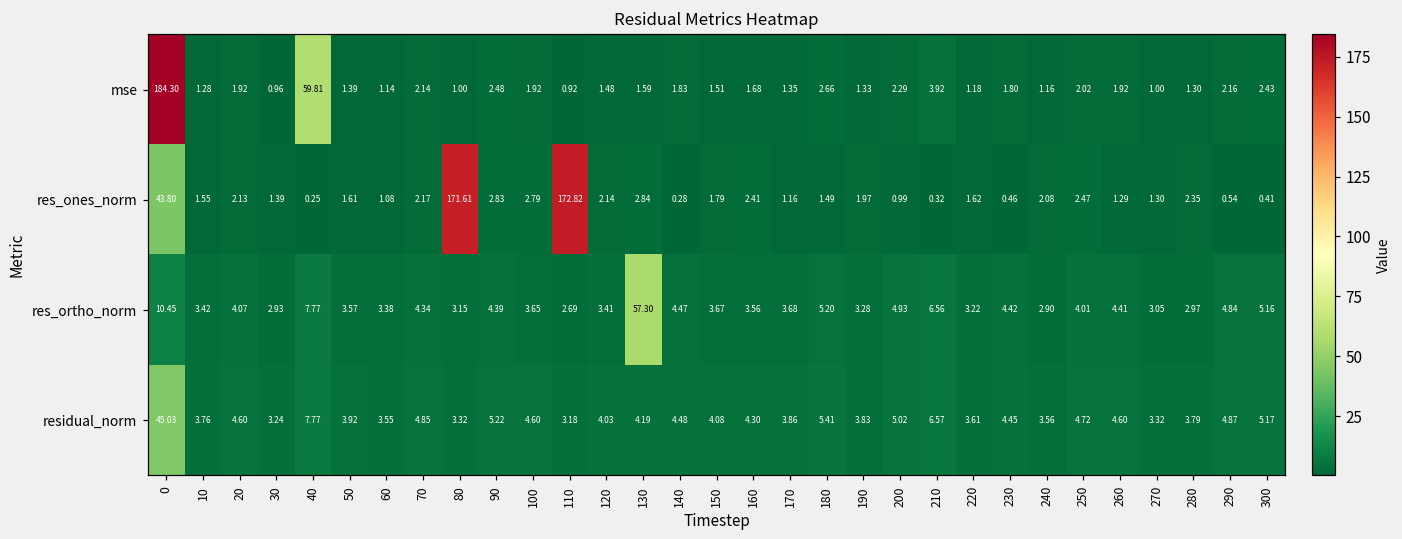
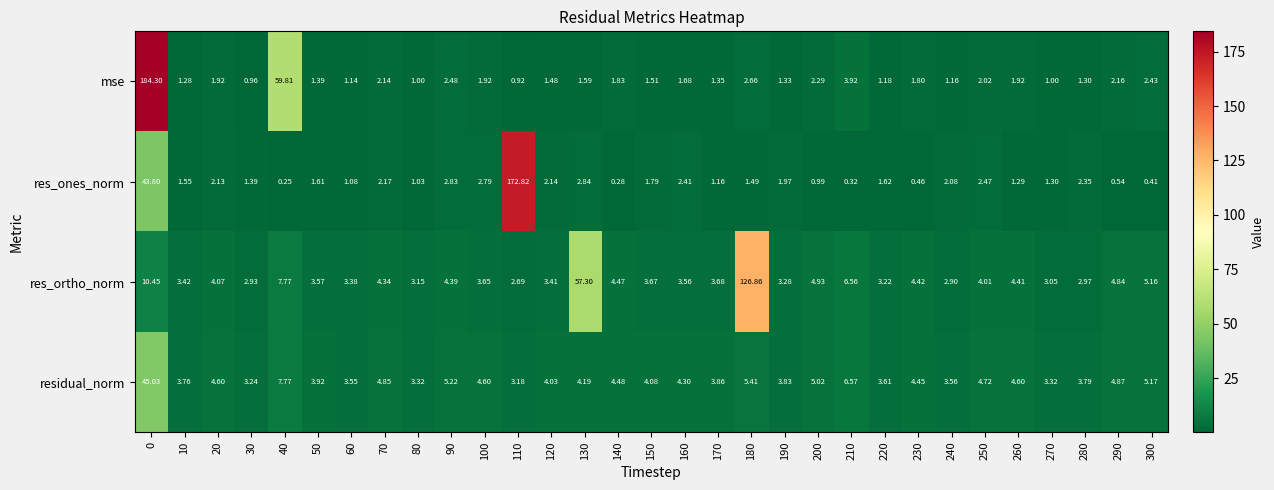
  {
    "mse": {
      "0": 184.30,
      "10": 1.28,
      "20": 1.92,
      "30": 0.96,
      "40": 59.81,
      "50": 1.39,
      "60": 1.14,
      "70": 2.14,
      "80": 1.00,
      "90": 2.48,
      "100": 1.92,
      "110": 0.92,
      "120": 1.48,
      "130": 1.59,
      "140": 1.83,
      "150": 1.51,
      "160": 1.68,
      "170": 1.35,
      "180": 2.66,
      "190": 1.33,
      "200": 2.29,
      "210": 3.92,
      "220": 1.18,
      "230": 1.80,
      "240": 1.16,
      "250": 2.02,
      "260": 1.92,
      "270": 1.00,
      "280": 1.30,
      "290": 2.16,
      "300": 2.43
    },
    "res_ones_norm": {
      "0": 43.80,
      "10": 1.55,
      "20": 2.13,
      "30": 1.39,
      "40": 0.25,
      "50": 1.61,
      "60": 1.08,
      "70": 2.17,
-     "80": 171.61,
+     "80": 1.03,
      "90": 2.83,
      "100": 2.79,
      "110": 172.82,
      "120": 2.14,
      "130": 2.84,
      "140": 0.28,
      "150": 1.79,
      "160": 2.41,
      "170": 1.16,
      "180": 1.49,
      "190": 1.97,
      "200": 0.99,
      "210": 0.32,
      "220": 1.62,
      "230": 0.46,
      "240": 2.08,
      "250": 2.47,
      "260": 1.29,
      "270": 1.30,
      "280": 2.35,
      "290": 0.54,
      "300": 0.41
    },
    "res_ortho_norm": {
      "0": 10.45,
      "10": 3.42,
      "20": 4.07,
      "30": 2.93,
      "40": 7.77,
      "50": 3.57,
      "60": 3.38,
      "70": 4.34,
      "80": 3.15,
      "90": 4.39,
      "100": 3.65,
      "110": 2.69,
      "120": 3.41,
      "130": 57.30,
      "140": 4.47,
      "150": 3.67,
      "160": 3.56,
      "170": 3.68,
-     "180": 5.20,
+     "180": 126.86,
      "190": 3.28,
      "200": 4.93,
      "210": 6.56,
      "220": 3.22,
      "230": 4.42,
      "240": 2.90,
      "250": 4.01,
      "260": 4.41,
      "270": 3.05,
      "280": 2.97,
      "290": 4.84,
      "300": 5.16
    },
    "residual_norm": {
      "0": 45.03,
      "10": 3.76,
      "20": 4.60,
      "30": 3.24,
      "40": 7.77,
      "50": 3.92,
      "60": 3.55,
      "70": 4.85,
      "80": 3.32,
      "90": 5.22,
      "100": 4.60,
      "110": 3.18,
      "120": 4.03,
      "130": 4.19,
      "140": 4.48,
      "150": 4.08,
      "160": 4.30,
      "170": 3.86,
      "180": 5.41,
      "190": 3.83,
      "200": 5.02,
      "210": 6.57,
      "220": 3.61,
      "230": 4.45,
      "240": 3.56,
      "250": 4.72,
      "260": 4.60,
      "270": 3.32,
      "280": 3.79,
      "290": 4.87,
      "300": 5.17
    }
  }
